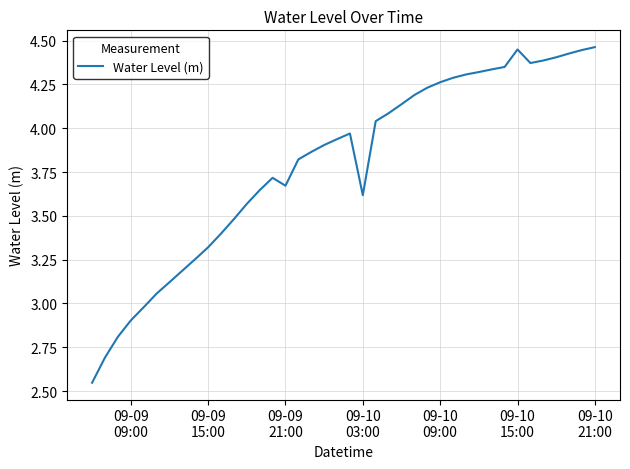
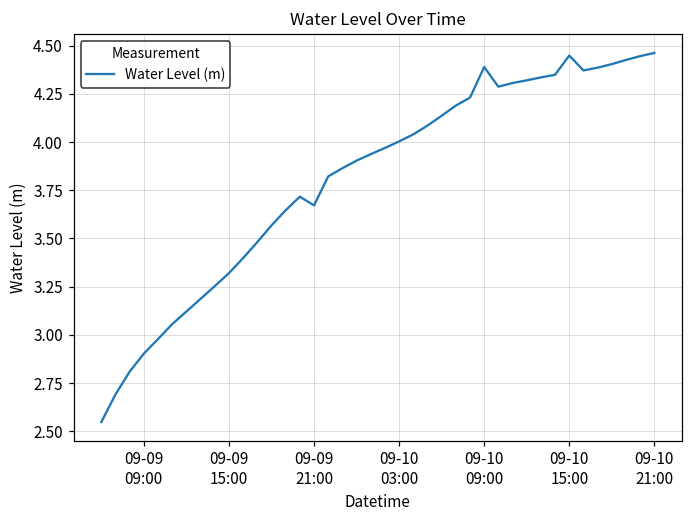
  {
    "09-09 09:00": 2.90,
    "09-09 15:00": 3.32,
    "09-09 21:00": 3.67,
-   "09-10 03:00": 3.62,
-   "09-10 09:00": 4.26,
+   "09-10 03:00": 4.00,
+   "09-10 09:00": 4.39,
    "09-10 15:00": 4.45,
    "09-10 21:00": 4.46
  }
